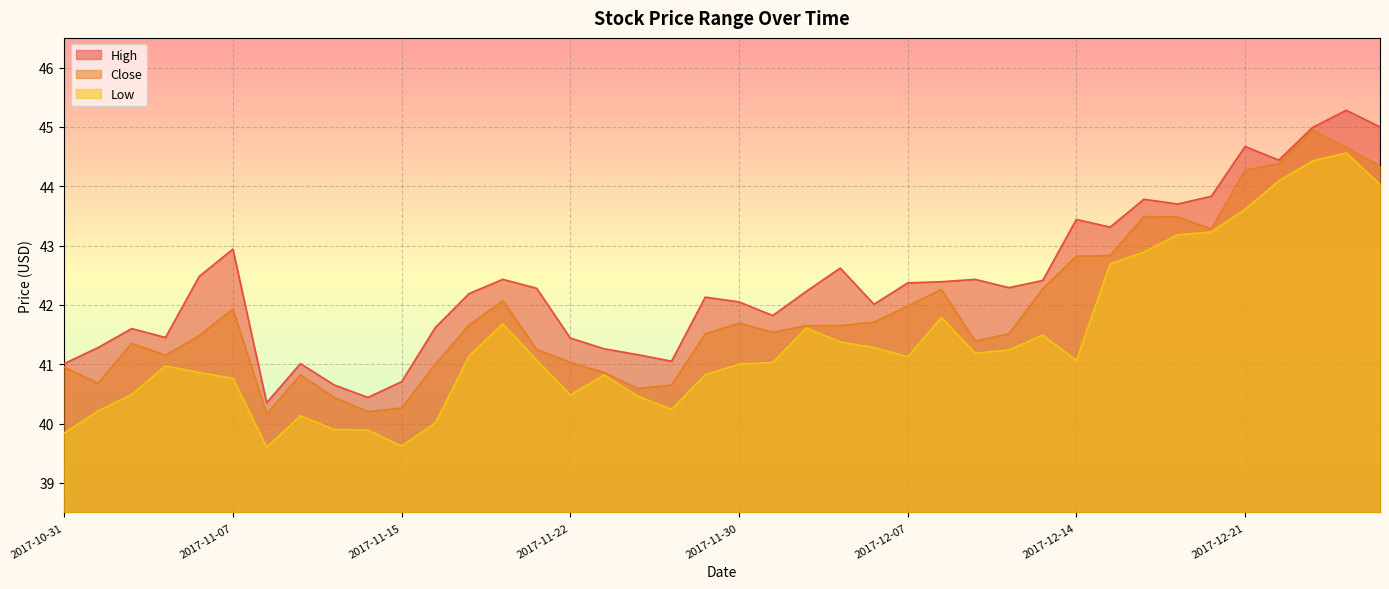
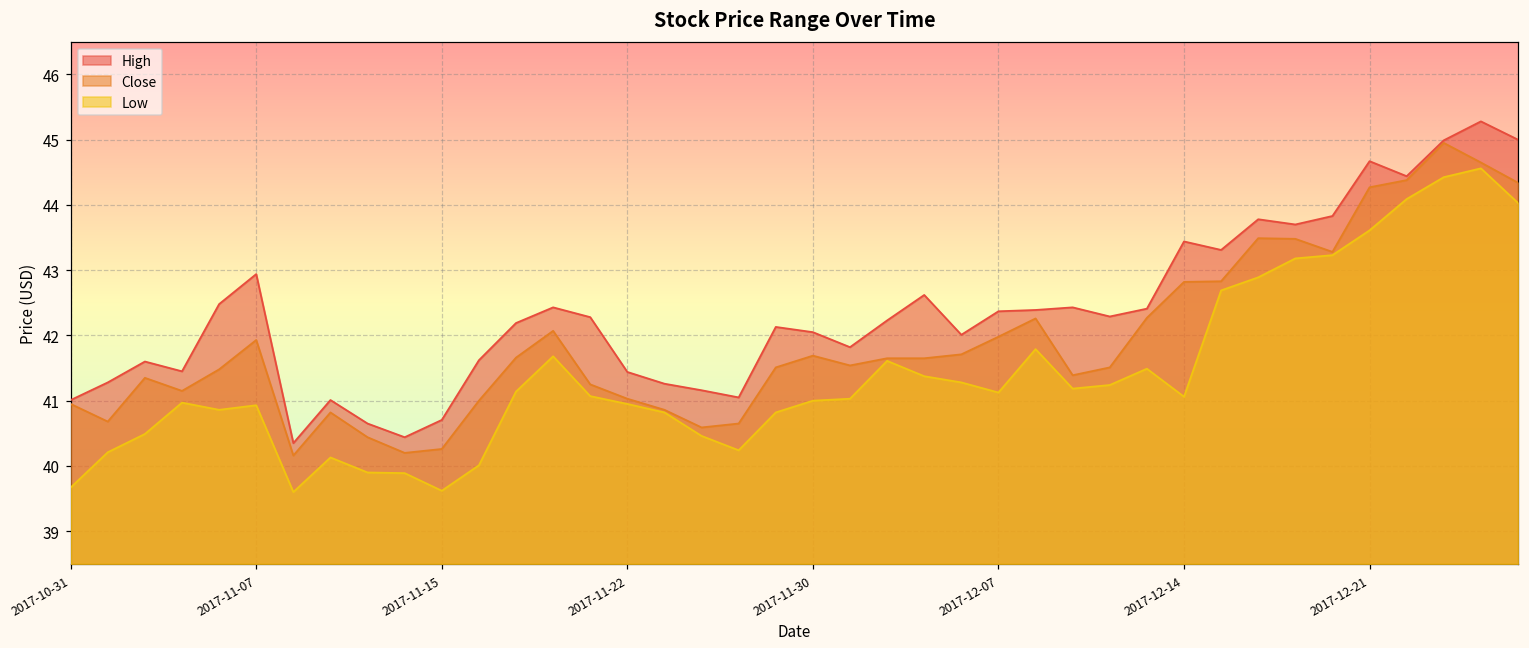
  {
    "Low": {
-     "2017-10-31": 39.8,
-     "2017-11-07": 40.8,
+     "2017-10-31": 39.7,
+     "2017-11-07": 40.9,
      "2017-11-15": 39.6,
-     "2017-11-22": 40.5,
+     "2017-11-22": 41.0,
      "2017-11-30": 41.0,
      "2017-12-07": 41.1,
      "2017-12-14": 41.1,
      "2017-12-21": 43.6
    }
  }
